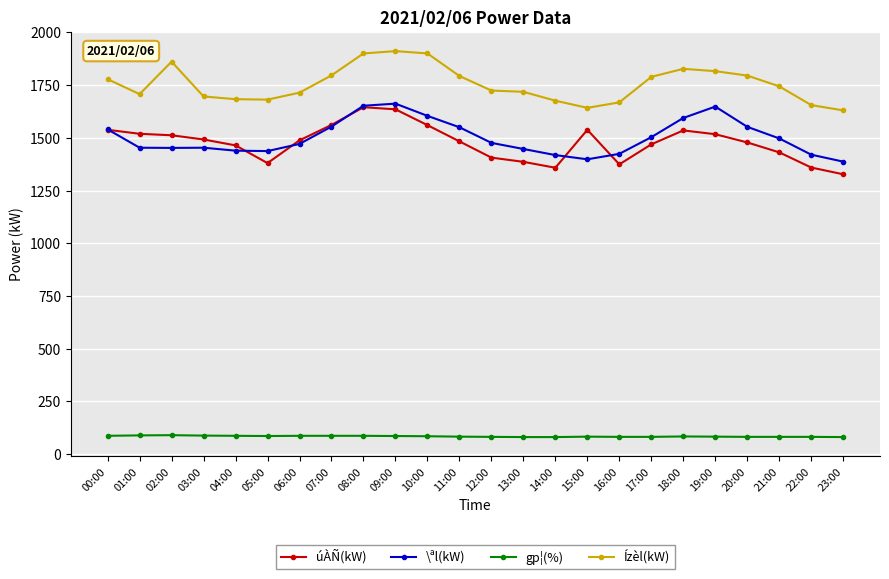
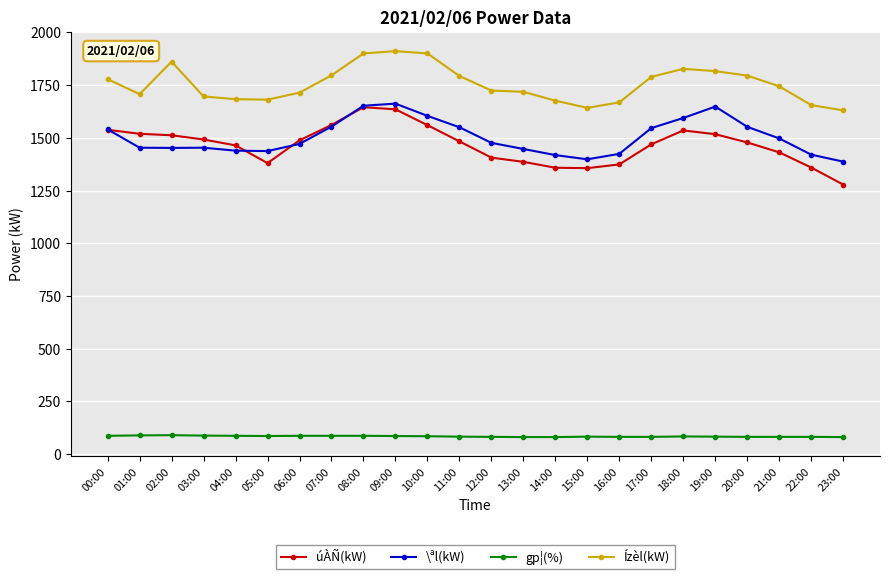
  {
    "úÀÑ(kW)": {
      "01:00": 1520,
      "02:00": 1510,
      "03:00": 1490,
      "04:00": 1460,
      "05:00": 1380,
      "06:00": 1490,
      "09:00": 1640,
      "10:00": 1560,
      "11:00": 1480,
      "12:00": 1410,
      "13:00": 1390,
      "14:00": 1360,
-     "15:00": 1540,
+     "15:00": 1360,
      "16:00": 1370,
      "17:00": 1470,
      "18:00": 1540,
      "19:00": 1520,
      "20:00": 1480,
      "21:00": 1430,
      "22:00": 1360,
-     "23:00": 1330
+     "23:00": 1280
    },
    "\\ªl(kW)": {
      "01:00": 1450,
      "02:00": 1450,
      "03:00": 1450,
      "04:00": 1440,
      "05:00": 1440,
      "06:00": 1470,
      "09:00": 1660,
      "10:00": 1600,
      "11:00": 1550,
      "12:00": 1480,
      "13:00": 1450,
      "14:00": 1420,
      "15:00": 1400,
      "16:00": 1420,
-     "17:00": 1500,
+     "17:00": 1550,
      "18:00": 1590,
      "19:00": 1650,
      "20:00": 1550,
      "21:00": 1500,
      "22:00": 1420,
      "23:00": 1390
    },
    "gp¦(%)": {
      "00:00": 90,
      "01:00": 90,
      "02:00": 90,
      "03:00": 90,
      "04:00": 90,
      "05:00": 90,
      "06:00": 90,
      "07:00": 90,
      "08:00": 90,
      "09:00": 90,
      "10:00": 90,
      "11:00": 80,
      "12:00": 80,
      "13:00": 80,
      "14:00": 80,
      "15:00": 80,
      "16:00": 80,
      "17:00": 80,
      "18:00": 80,
      "19:00": 80,
      "20:00": 80,
      "21:00": 80,
      "22:00": 80,
      "23:00": 80
    },
    "Ízèl(kW)": {
      "00:00": 1780,
      "01:00": 1710,
      "03:00": 1700,
      "04:00": 1680,
      "05:00": 1680,
      "06:00": 1710,
      "07:00": 1800,
      "08:00": 1900,
      "09:00": 1910,
      "10:00": 1900,
      "11:00": 1790,
      "12:00": 1720,
      "13:00": 1720,
      "14:00": 1680,
      "15:00": 1640,
      "16:00": 1670,
      "17:00": 1790,
      "18:00": 1830,
      "19:00": 1820,
      "20:00": 1800,
      "21:00": 1740,
      "22:00": 1660,
      "23:00": 1630
    }
  }
